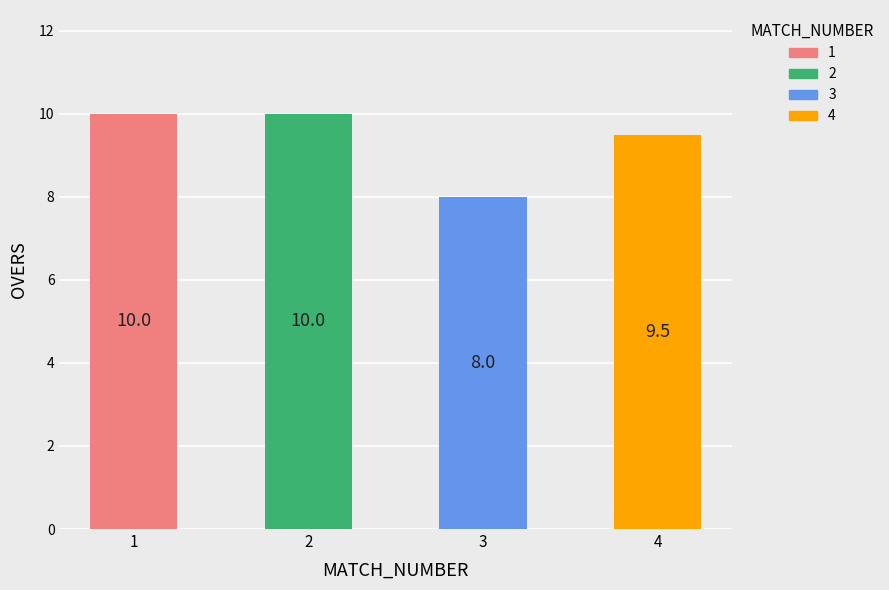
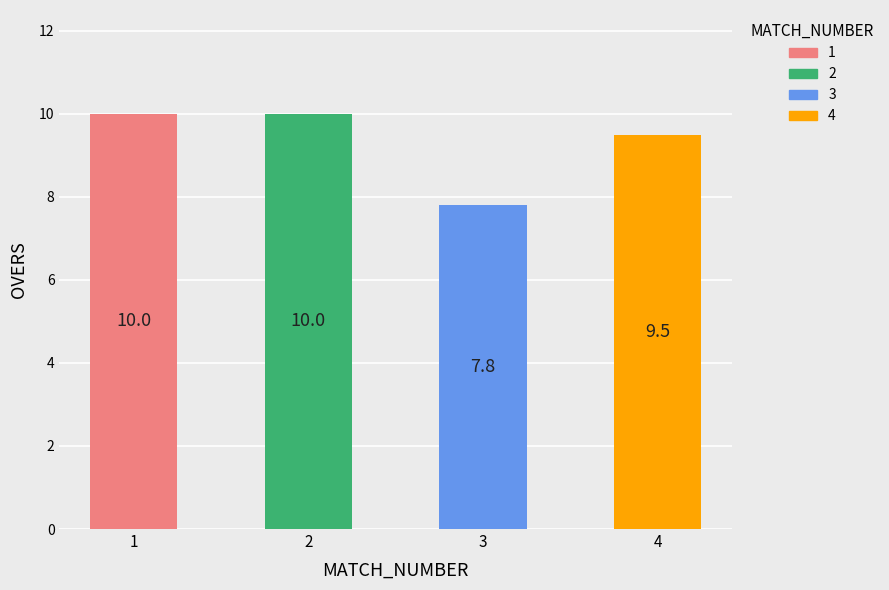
  {
    "1": 10.0,
    "2": 10.0,
-   "3": 8.0,
+   "3": 7.8,
    "4": 9.5
  }
